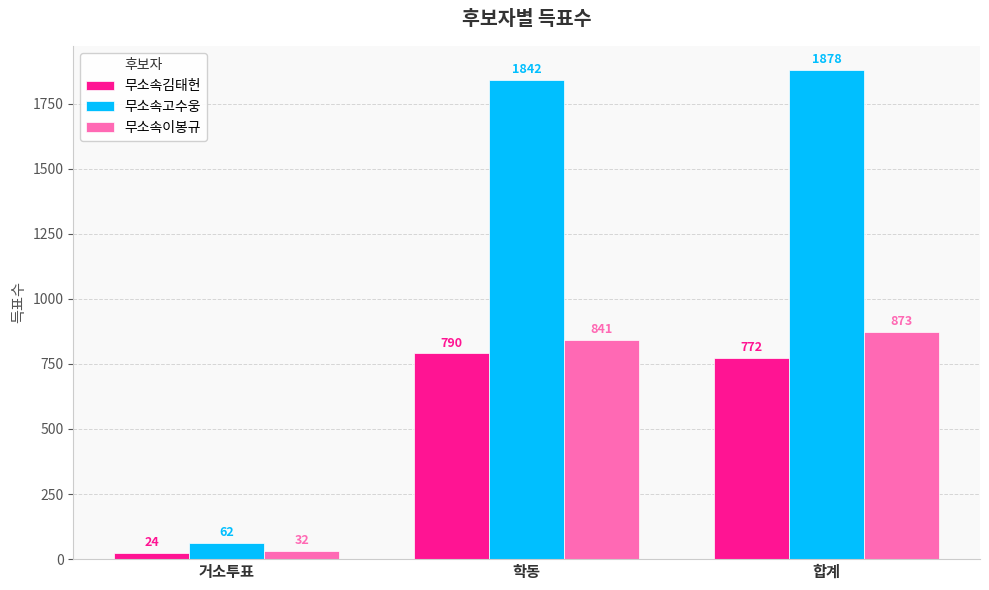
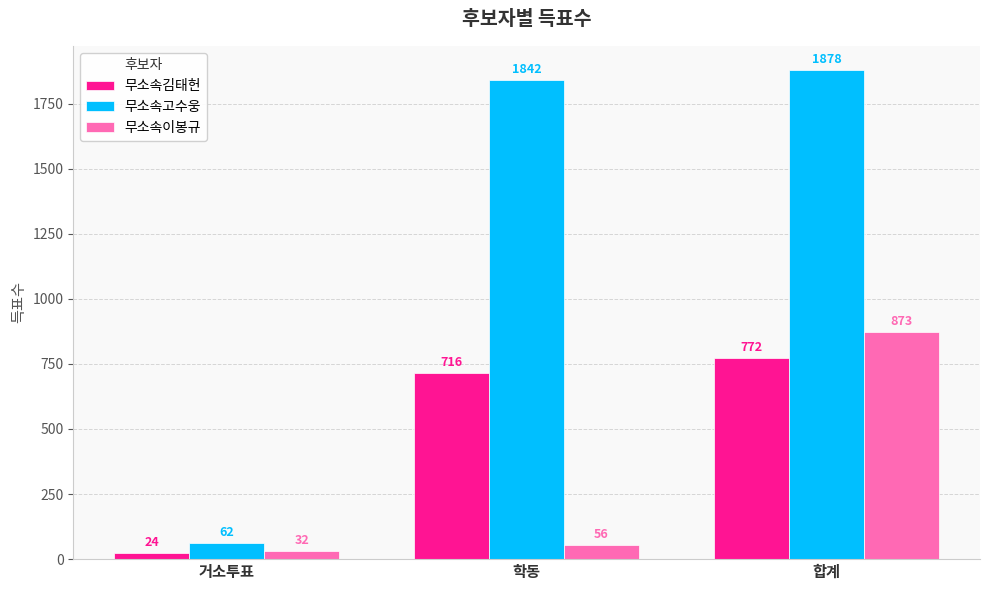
  {
    "무소속김태헌": {
      "거소투표": 24,
-     "학동": 790,
+     "학동": 716,
      "합계": 772
    },
    "무소속고수웅": {
      "거소투표": 62,
      "학동": 1842,
      "합계": 1878
    },
    "무소속이봉규": {
      "거소투표": 32,
-     "학동": 841,
+     "학동": 56,
      "합계": 873
    }
  }
